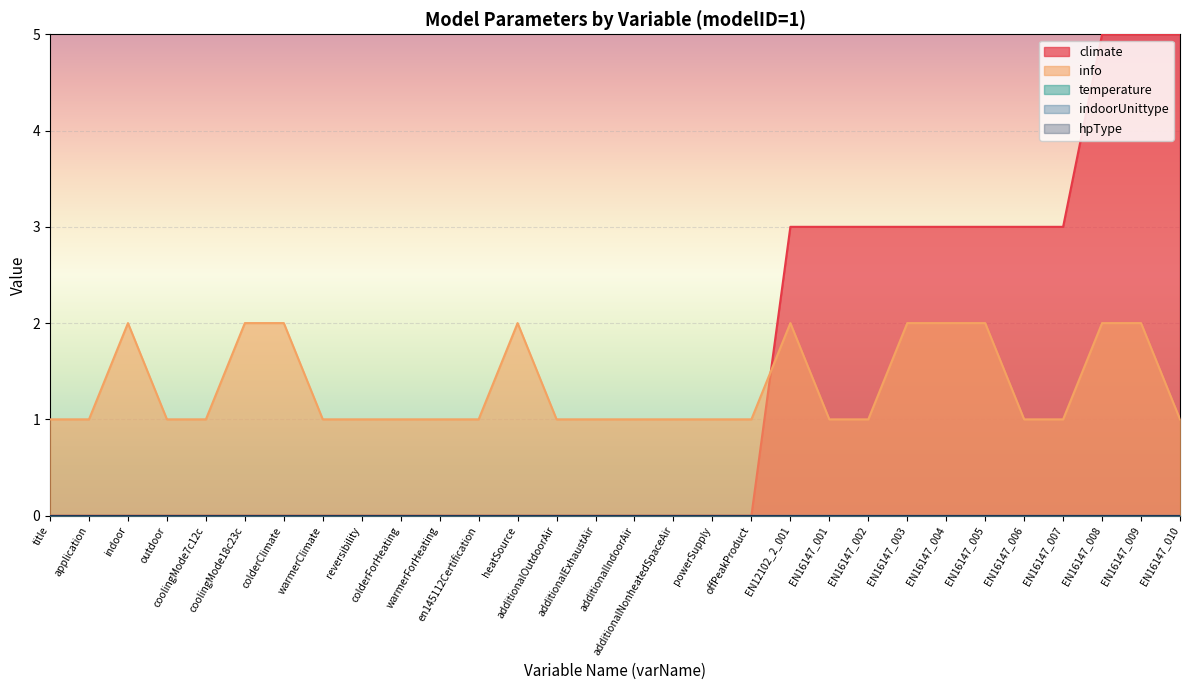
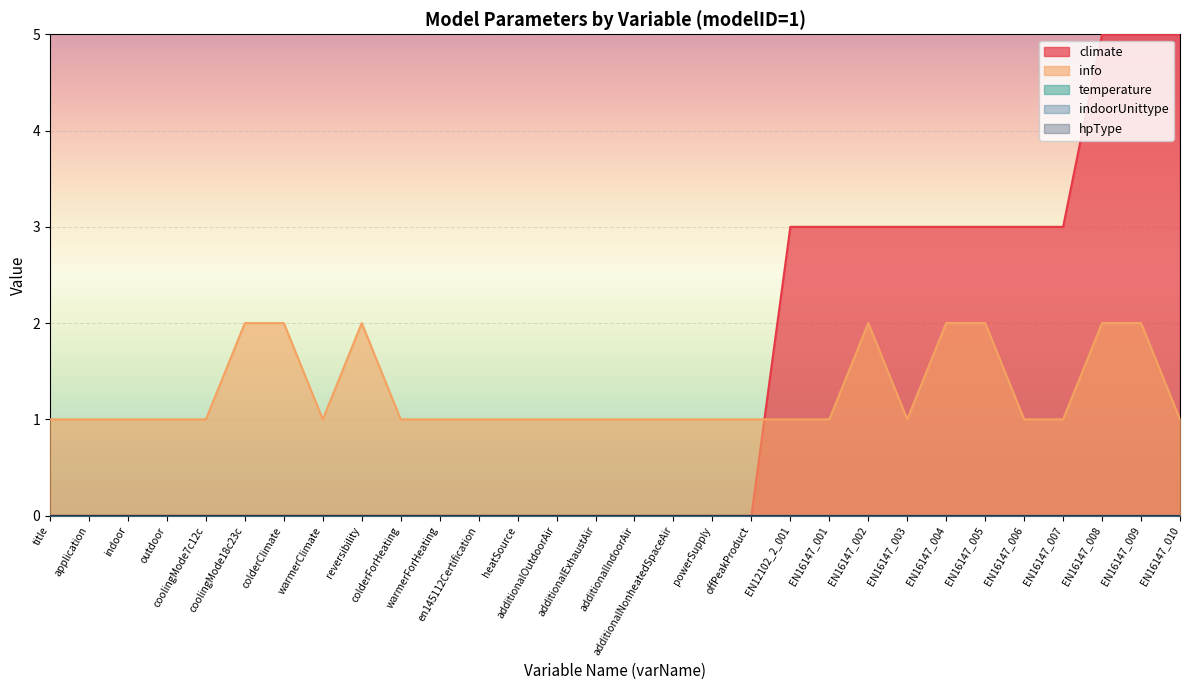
  {
    "climate": {
      "EN12102_2_001": 3,
      "EN16147_001": 3,
      "EN16147_002": 3,
      "EN16147_003": 3,
      "EN16147_004": 3,
      "EN16147_005": 3,
      "EN16147_006": 3,
      "EN16147_007": 3,
      "EN16147_008": 5,
      "EN16147_009": 5,
      "EN16147_010": 5
    },
    "info": {
      "title": 1,
      "application": 1,
-     "indoor": 2,
+     "indoor": 1,
      "outdoor": 1,
      "coolingMode7c12c": 1,
      "coolingMode18c23c": 2,
      "colderClimate": 2,
      "warmerClimate": 1,
-     "reversibility": 1,
+     "reversibility": 2,
      "colderForHeating": 1,
      "warmerForHeating": 1,
      "en145112Certification": 1,
-     "heatSource": 2,
+     "heatSource": 1,
      "additionalOutdoorAir": 1,
      "additionalExhaustAir": 1,
      "additionalIndoorAir": 1,
      "additionalNonheatedSpaceAir": 1,
      "powerSupply": 1,
      "offPeakProduct": 1,
-     "EN12102_2_001": 2,
+     "EN12102_2_001": 1,
      "EN16147_001": 1,
-     "EN16147_002": 1,
-     "EN16147_003": 2,
+     "EN16147_002": 2,
+     "EN16147_003": 1,
      "EN16147_004": 2,
      "EN16147_005": 2,
      "EN16147_006": 1,
      "EN16147_007": 1,
      "EN16147_008": 2,
      "EN16147_009": 2,
      "EN16147_010": 1
    },
    "hpType": {
      "EN12102_2_001": 0,
      "EN16147_001": 0,
      "EN16147_002": 0,
      "EN16147_003": 0,
      "EN16147_004": 0,
      "EN16147_005": 0,
      "EN16147_006": 0,
      "EN16147_007": 0,
      "EN16147_008": 0,
      "EN16147_009": 0,
      "EN16147_010": 0
    }
  }
